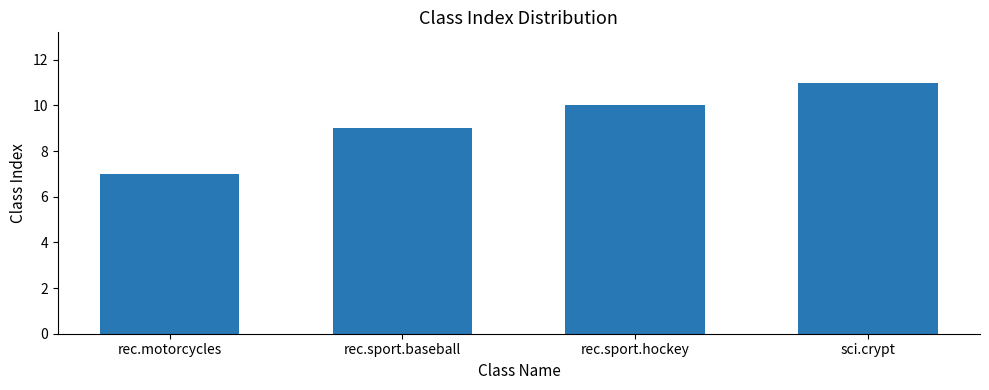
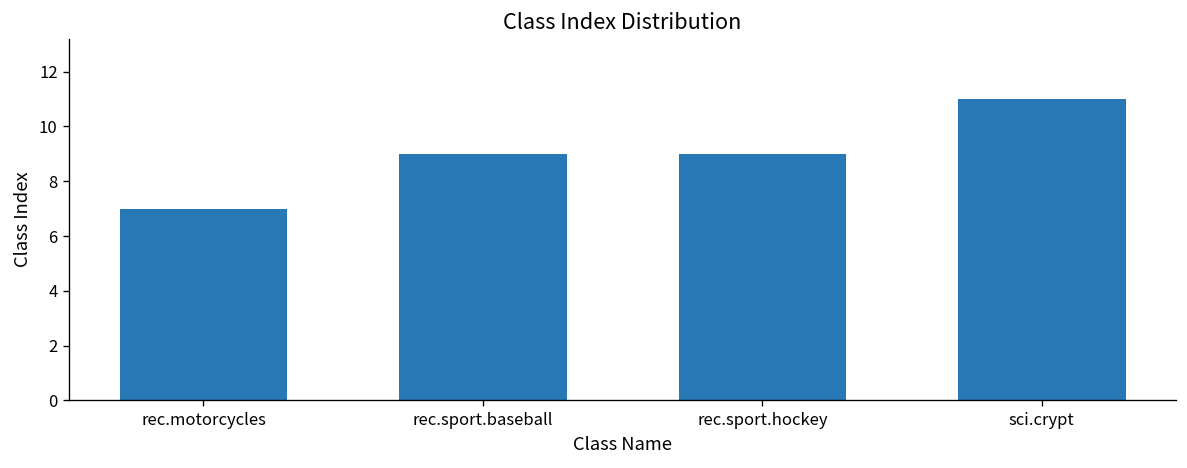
  {
    "rec.motorcycles": 7,
    "rec.sport.baseball": 9,
-   "rec.sport.hockey": 10,
+   "rec.sport.hockey": 9,
    "sci.crypt": 11
  }
